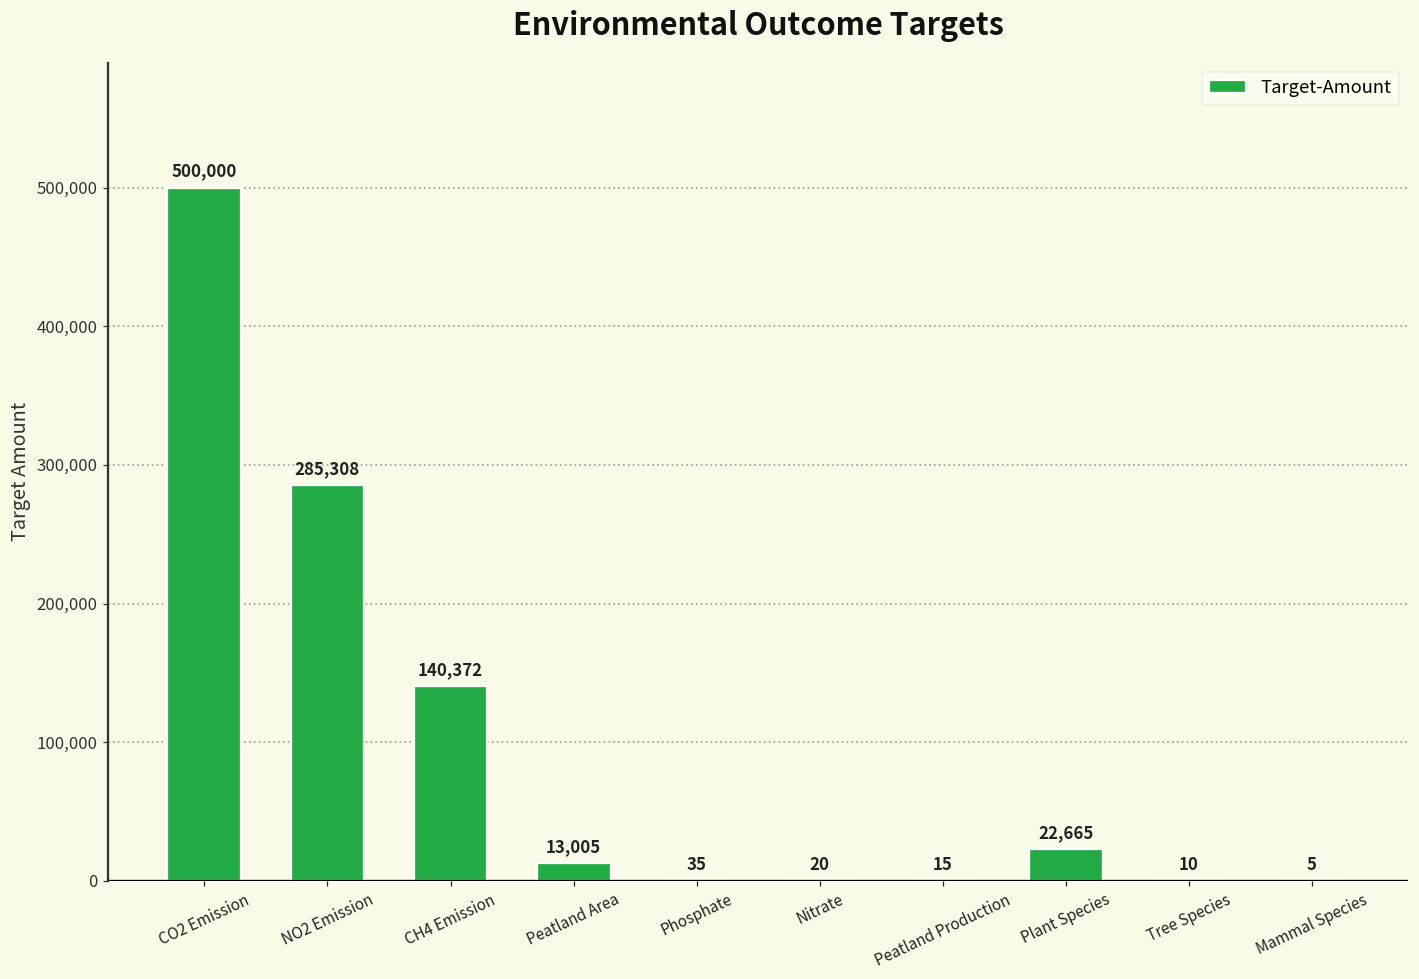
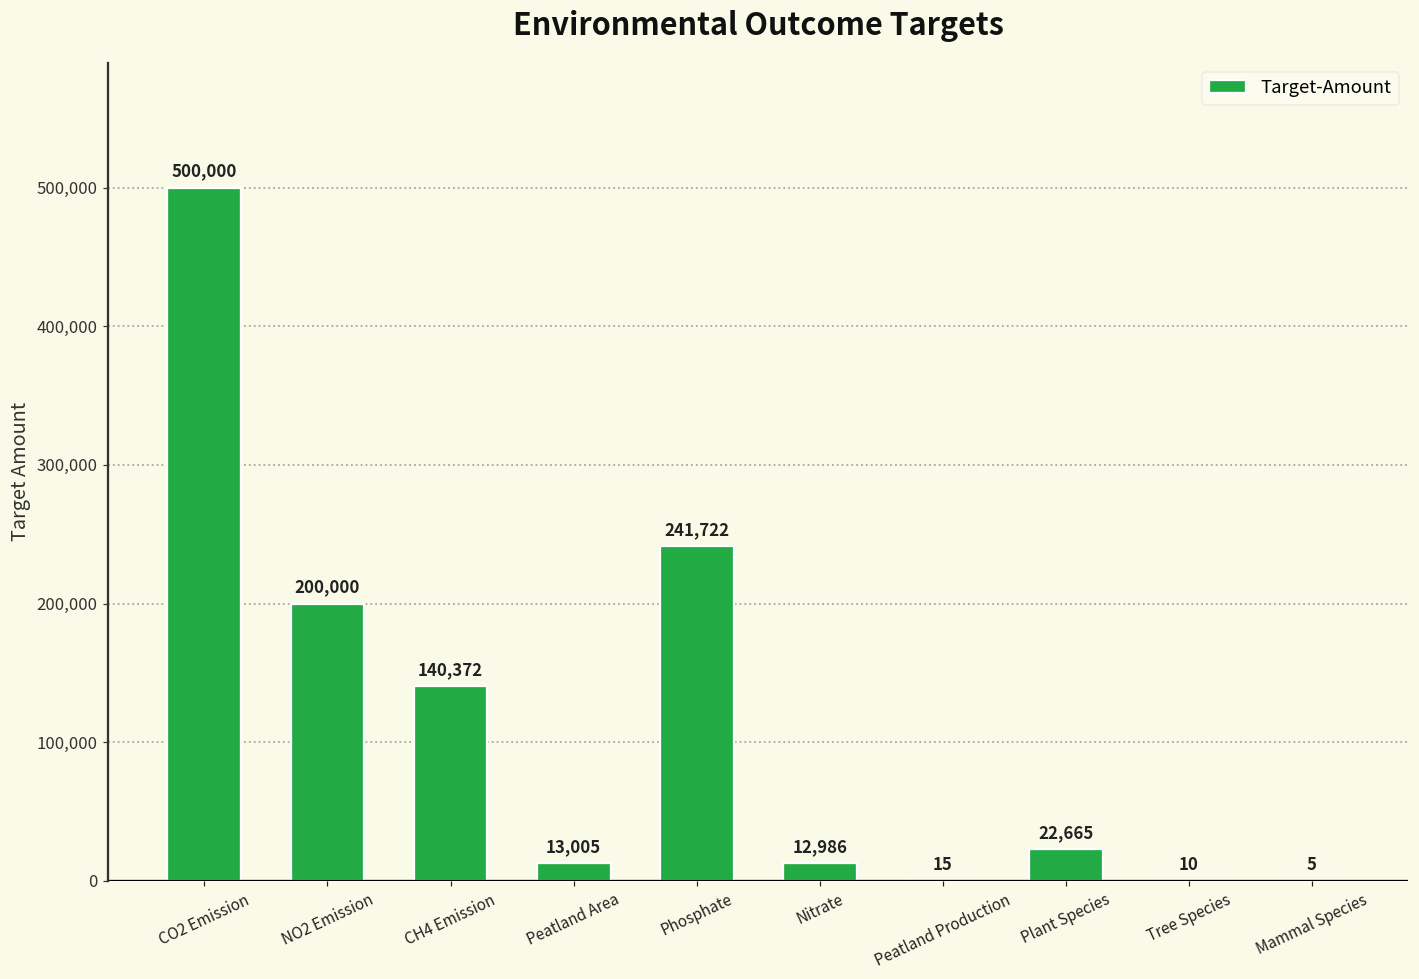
  {
    "CO2 Emission": "500,000",
-   "NO2 Emission": "285,308",
+   "NO2 Emission": "200,000",
    "CH4 Emission": "140,372",
    "Peatland Area": "13,005",
-   "Phosphate": "35",
-   "Nitrate": "20",
+   "Phosphate": "241,722",
+   "Nitrate": "12,986",
    "Peatland Production": "15",
    "Plant Species": "22,665",
    "Tree Species": "10",
    "Mammal Species": "5"
  }
